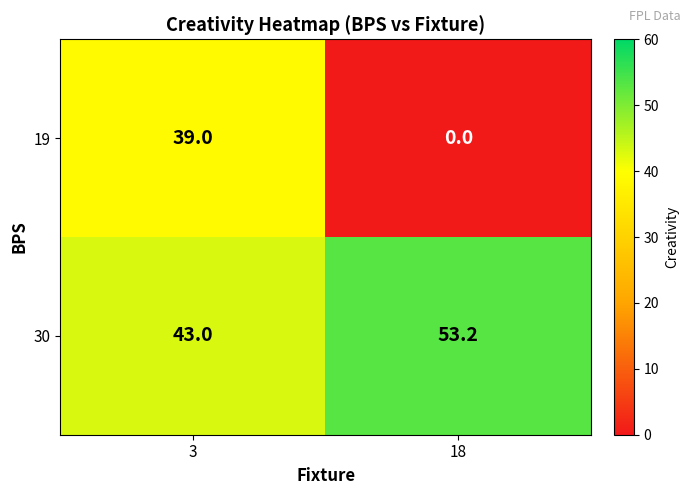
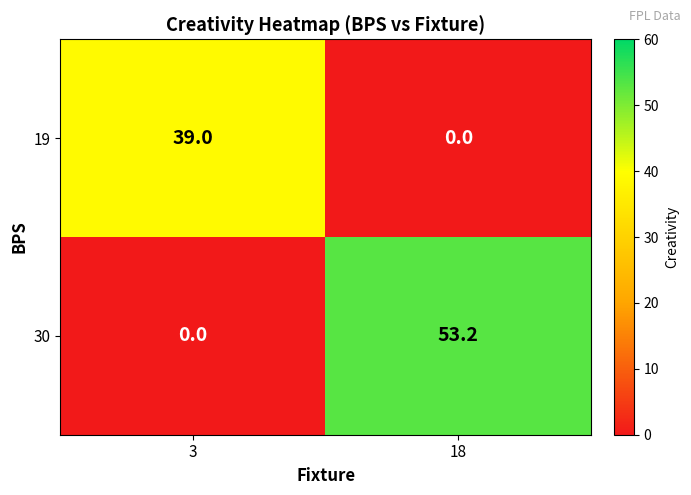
  {
    "19": {
      "3": 39.0,
      "18": 0.0
    },
    "30": {
-     "3": 43.0,
+     "3": 0.0,
      "18": 53.2
    }
  }
